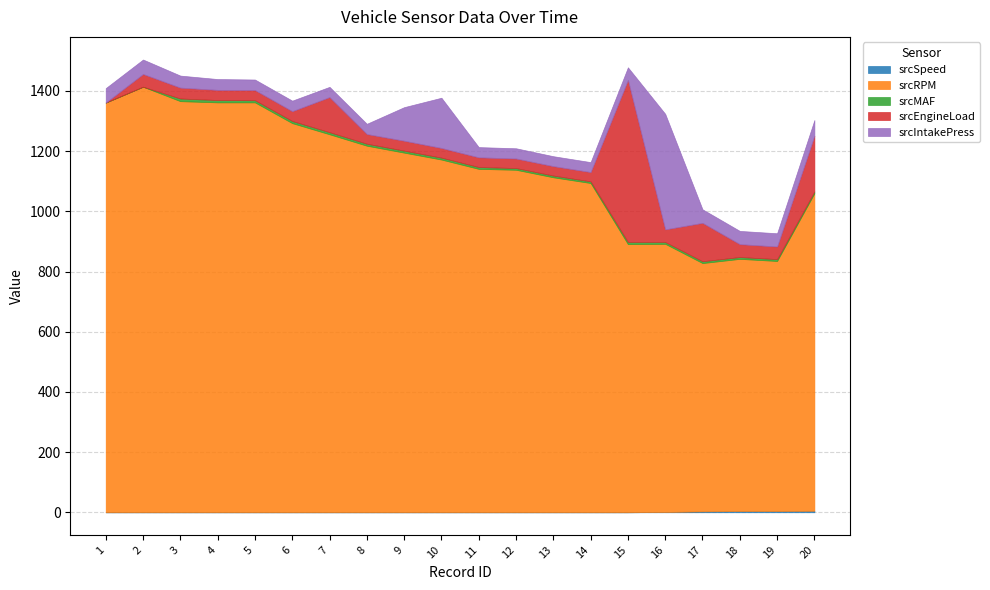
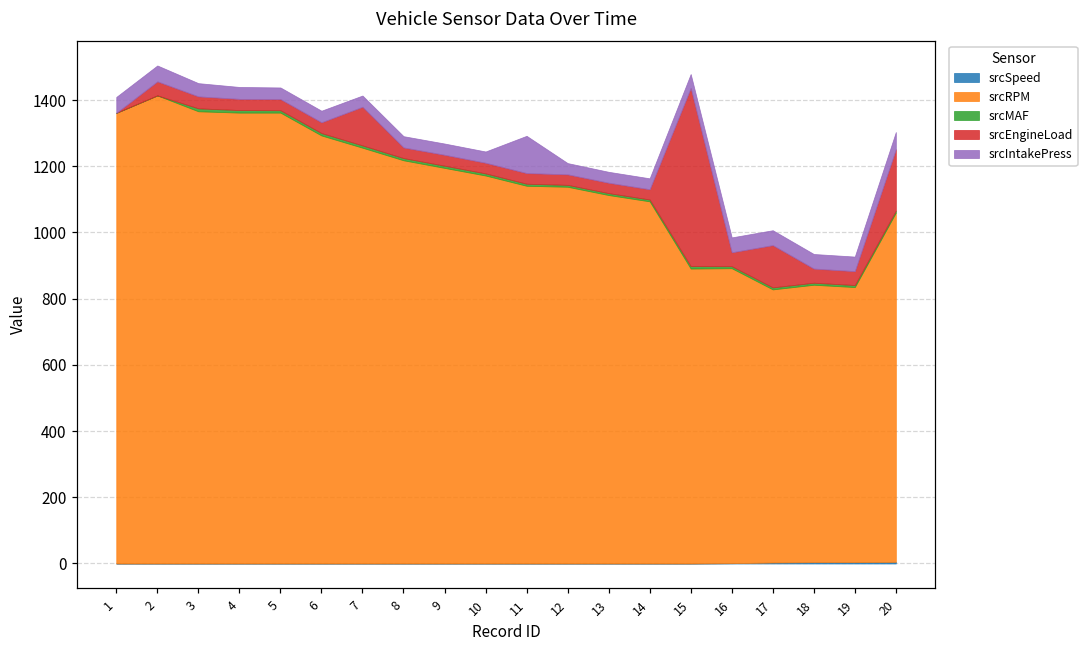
  {
    "srcSpeed": {
      "1": 0,
      "2": 0,
      "3": 0,
      "4": 0,
      "5": 0,
      "6": 0,
      "7": 0,
      "8": 0,
      "9": 0,
      "10": 0,
      "11": 0,
      "12": 0,
      "13": 0,
      "14": 0,
      "15": 0
    },
    "srcRPM": {
      "3": 1370
    },
    "srcMAF": {
      "3": 10
    },
    "srcEngineLoad": {
      "2": 40,
      "3": 40,
      "4": 30,
      "5": 30,
      "6": 30,
      "7": 120,
      "8": 30,
      "9": 30,
      "10": 30,
      "11": 30,
      "12": 30,
      "13": 30,
      "14": 30,
      "15": 540,
      "16": 40,
      "17": 130,
      "18": 40,
      "19": 40,
      "20": 190
    },
    "srcIntakePress": {
      "1": 50,
      "2": 50,
      "3": 40,
      "4": 40,
      "5": 40,
      "6": 40,
      "7": 30,
      "8": 30,
-     "9": 110,
-     "10": 170,
-     "11": 30,
+     "9": 30,
+     "10": 30,
+     "11": 110,
      "12": 30,
      "13": 30,
      "14": 30,
      "15": 40,
-     "16": 380,
+     "16": 50,
      "17": 50,
      "18": 40,
      "19": 40,
      "20": 50
    }
  }
